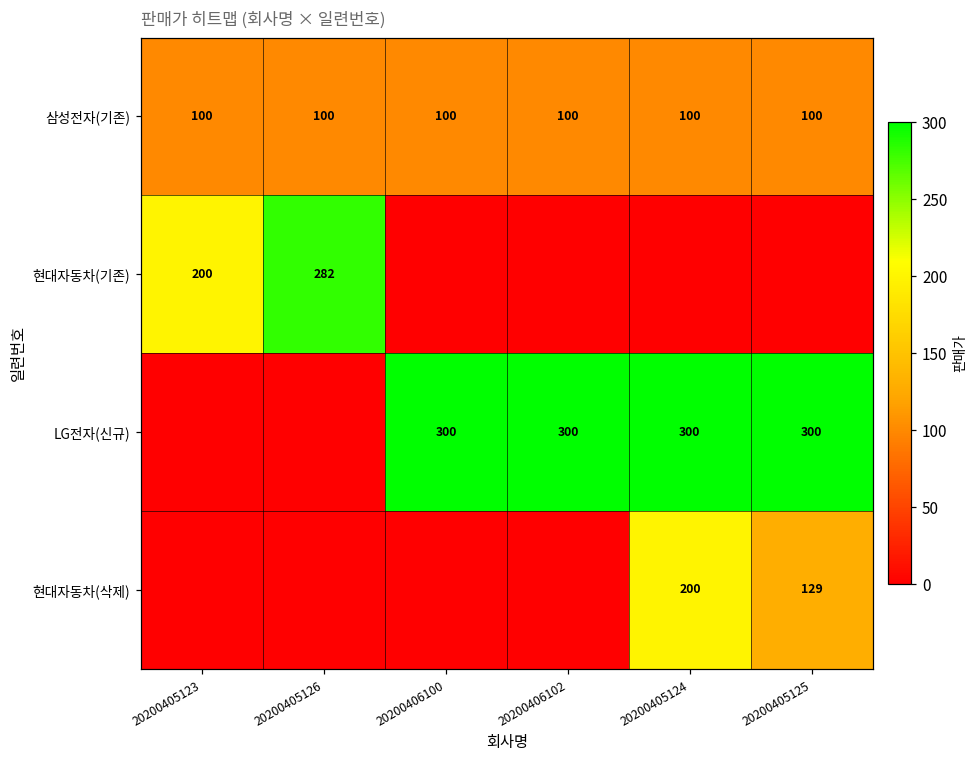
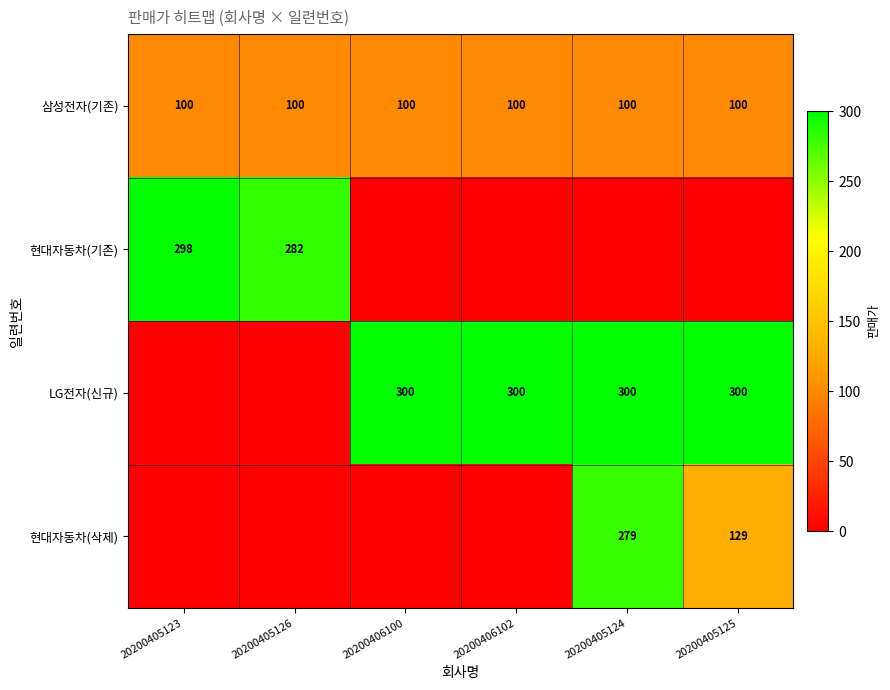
  {
    "삼성전자(기존)": {
      "20200405123": 100,
      "20200405126": 100,
      "20200406100": 100,
      "20200406102": 100,
      "20200405124": 100,
      "20200405125": 100
    },
    "현대자동차(기존)": {
-     "20200405123": 200,
+     "20200405123": 298,
      "20200405126": 282
    },
    "LG전자(신규)": {
      "20200406100": 300,
      "20200406102": 300,
      "20200405124": 300,
      "20200405125": 300
    },
    "현대자동차(삭제)": {
-     "20200405124": 200,
+     "20200405124": 279,
      "20200405125": 129
    }
  }
